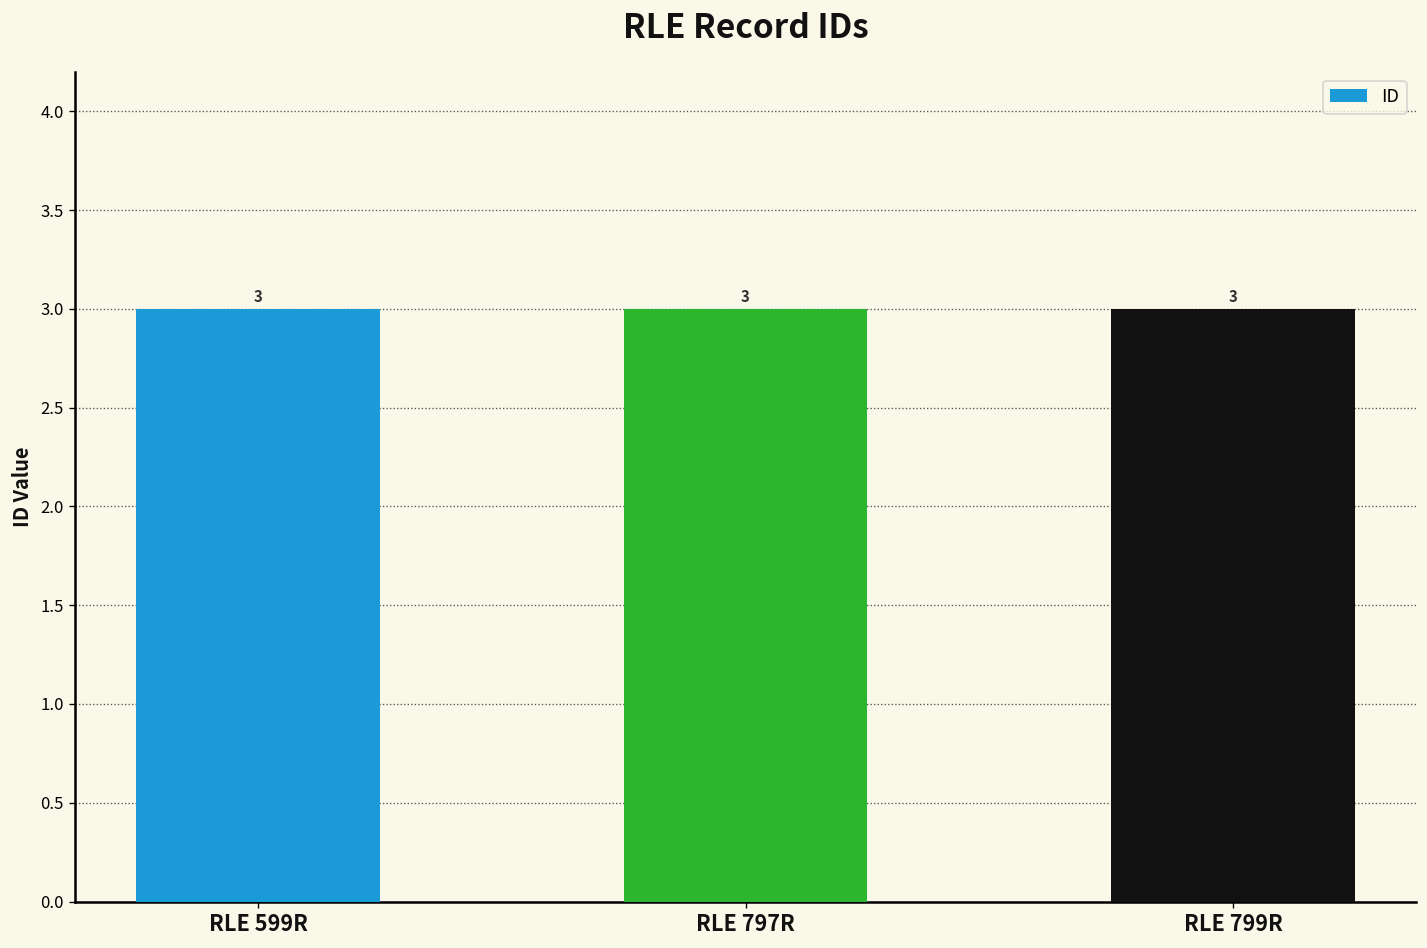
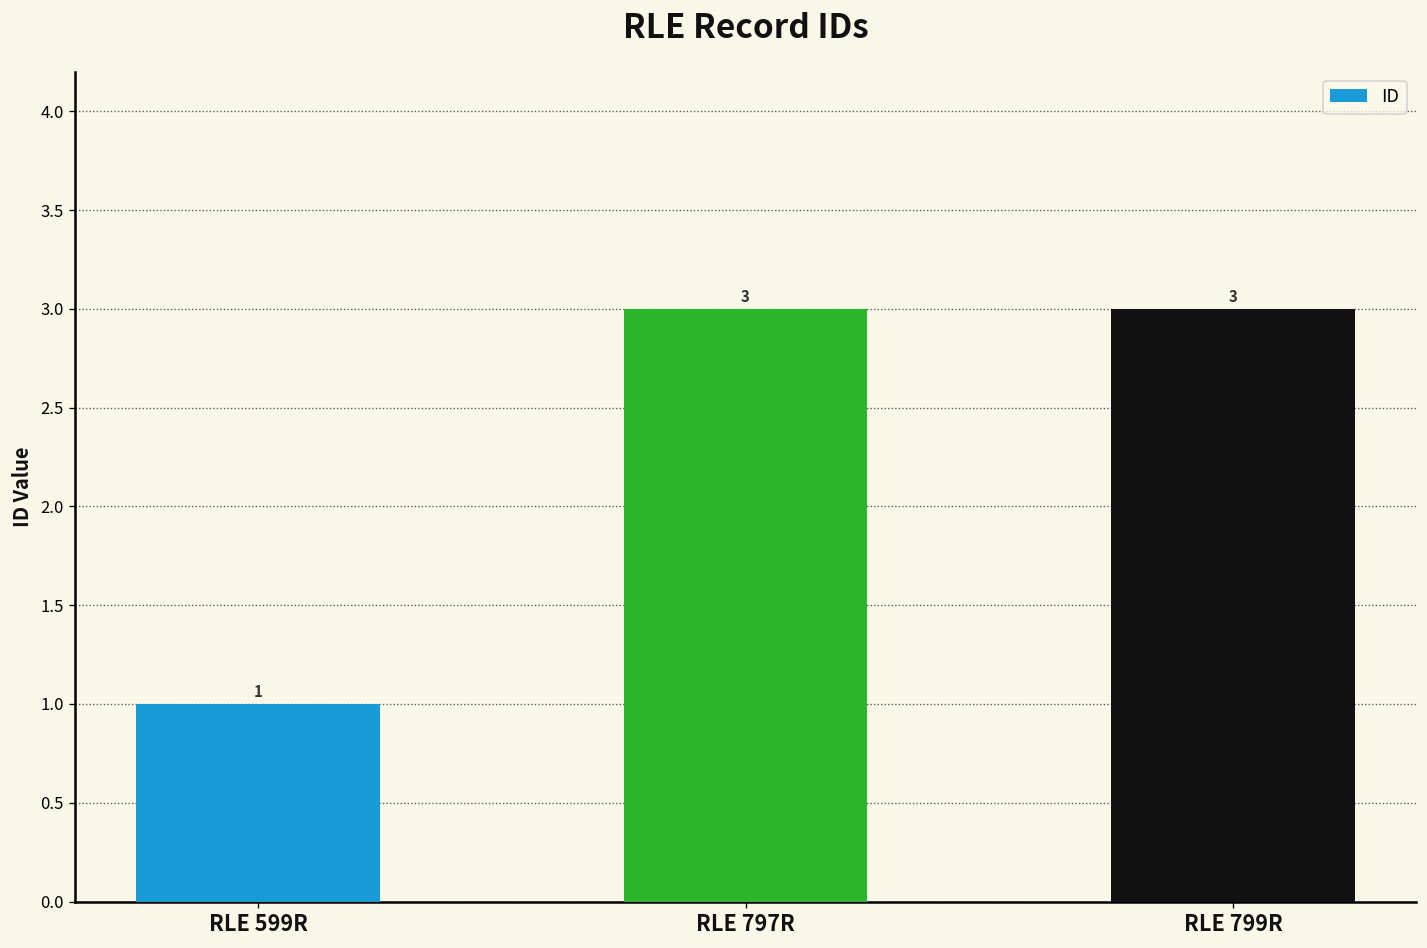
  {
-   "RLE 599R": 3,
+   "RLE 599R": 1,
    "RLE 797R": 3,
    "RLE 799R": 3
  }
